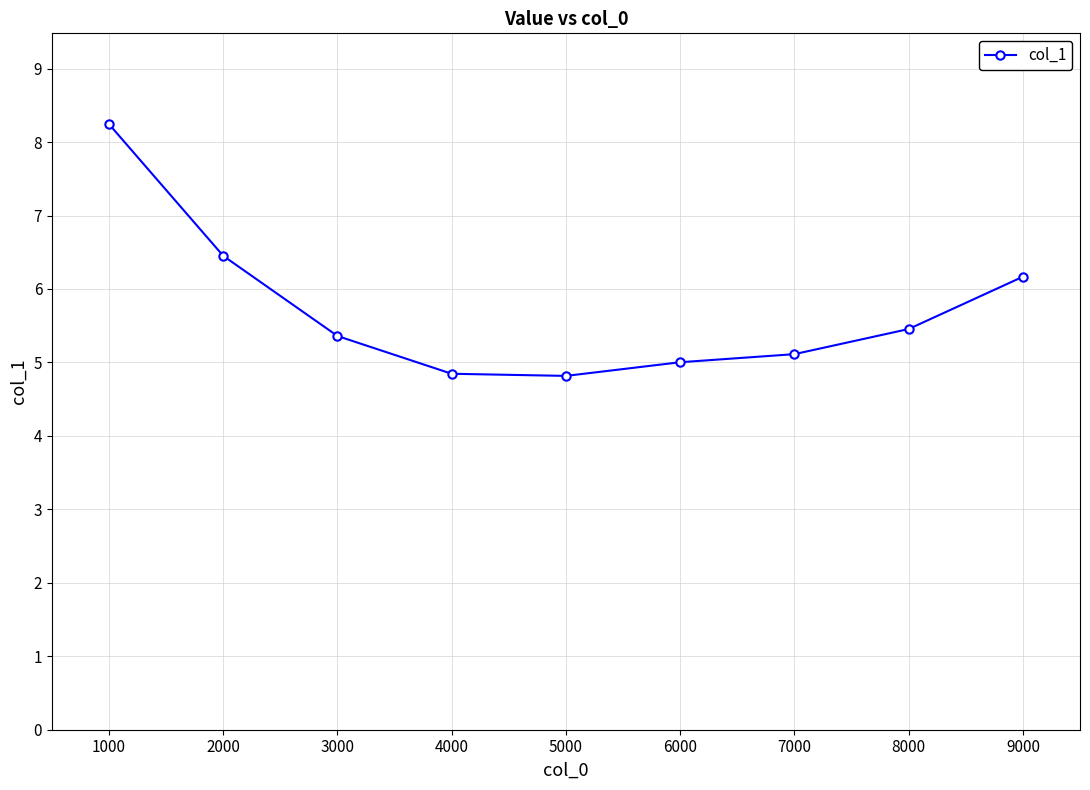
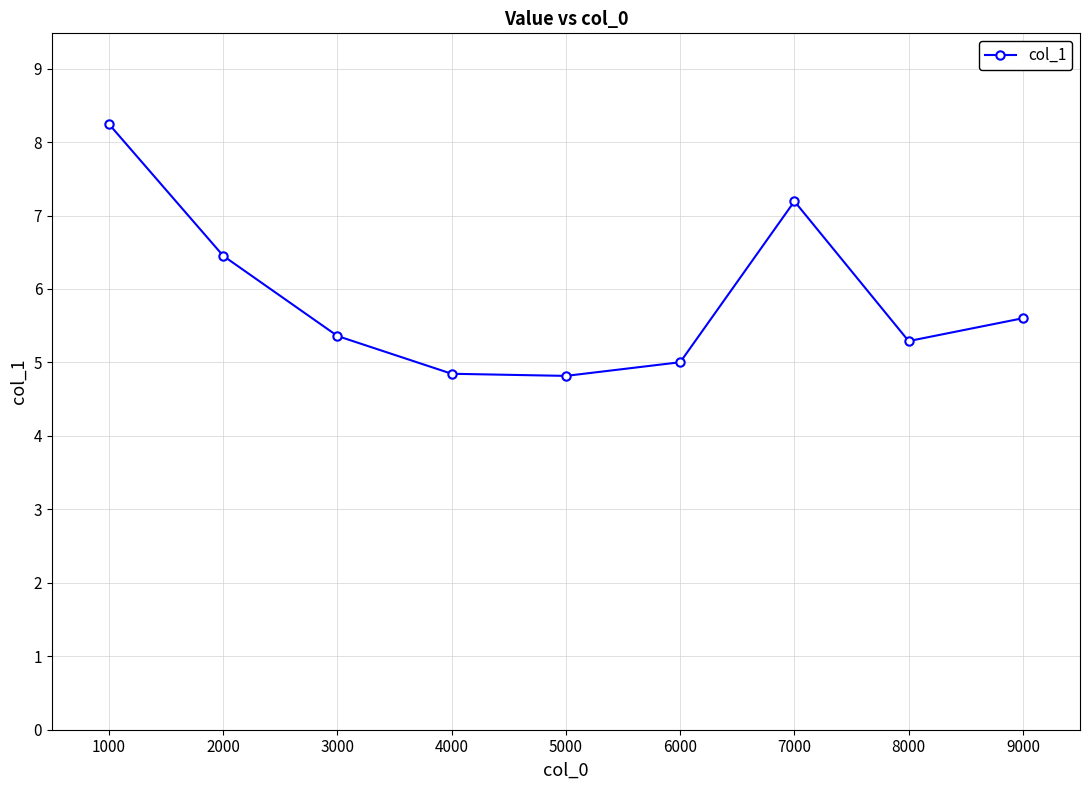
  {
    "1000": 8.2,
    "2000": 6.5,
    "3000": 5.4,
    "4000": 4.8,
    "5000": 4.8,
    "6000": 5.0,
-   "7000": 5.1,
-   "8000": 5.5,
-   "9000": 6.2
+   "7000": 7.2,
+   "8000": 5.3,
+   "9000": 5.6
  }
